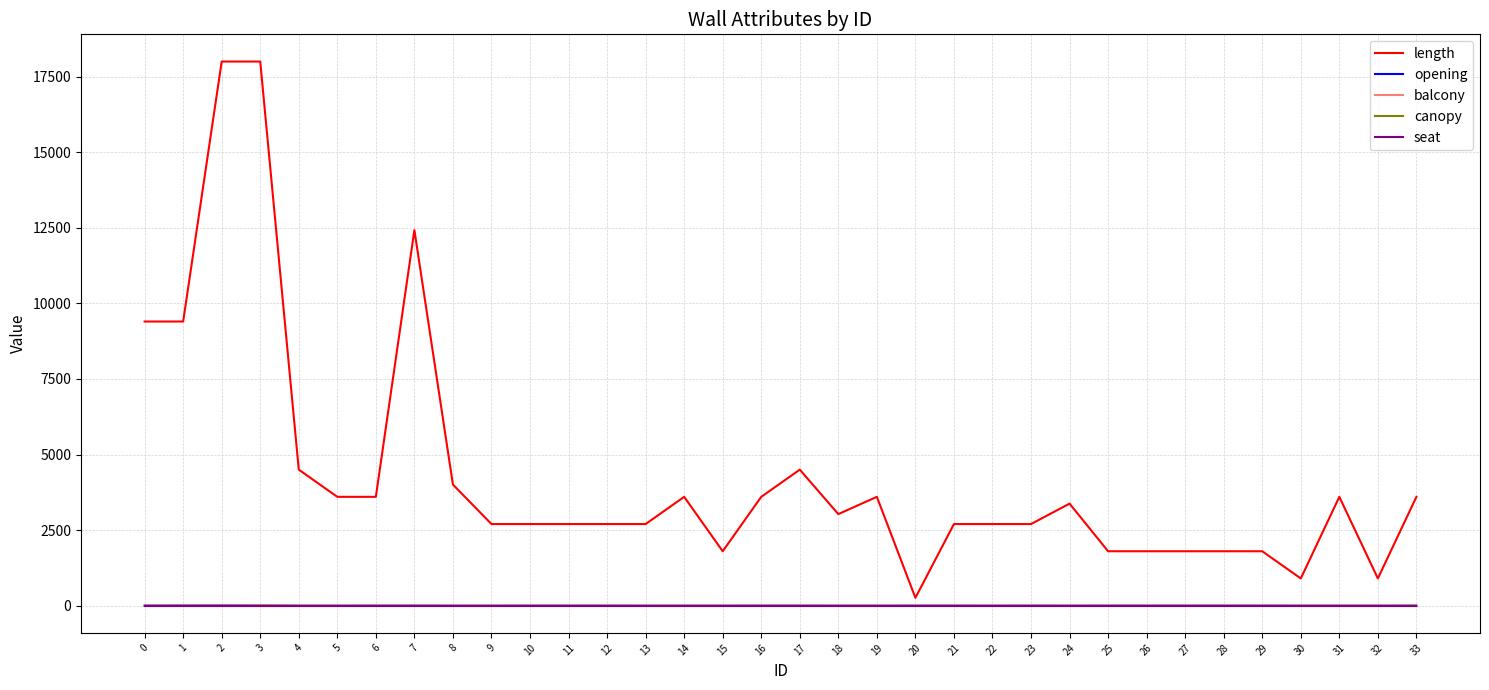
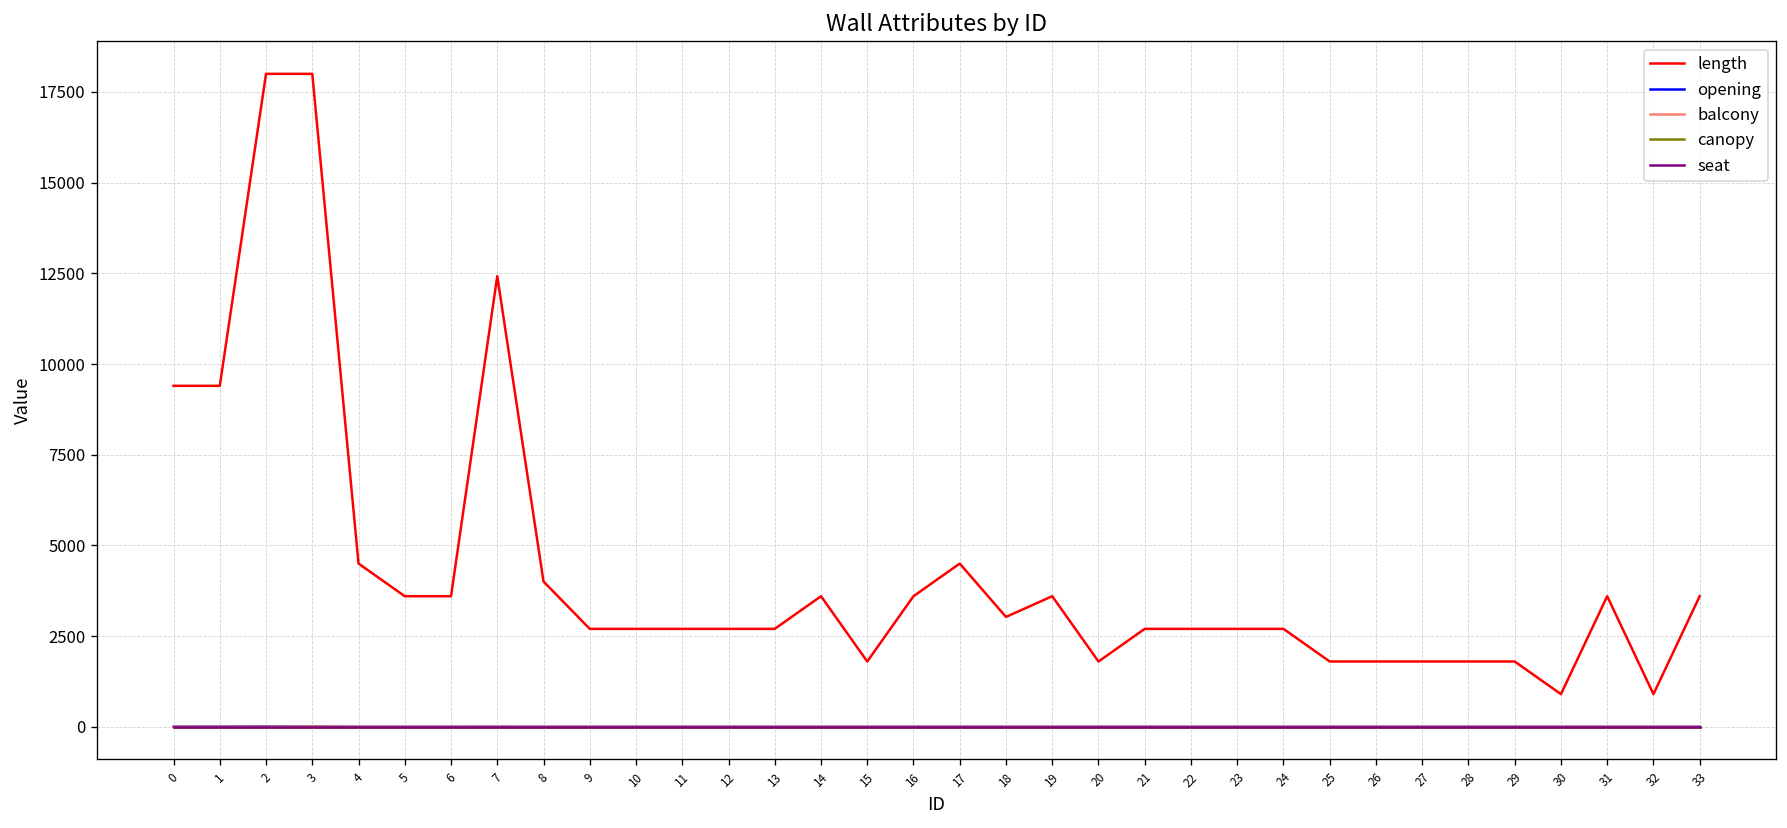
  {
    "length": {
      "0": 9400,
      "1": 9400,
      "2": 18000,
      "3": 18000,
      "4": 4500,
      "5": 3600,
      "6": 3600,
      "7": 12400,
      "8": 4000,
      "9": 2700,
      "10": 2700,
      "11": 2700,
      "12": 2700,
      "13": 2700,
      "14": 3600,
      "15": 1800,
      "16": 3600,
      "17": 4500,
      "18": 3000,
      "19": 3600,
-     "20": 300,
+     "20": 1800,
      "21": 2700,
      "22": 2700,
      "23": 2700,
-     "24": 3400,
+     "24": 2700,
      "25": 1800,
      "26": 1800,
      "27": 1800,
      "28": 1800,
      "29": 1800,
      "30": 900,
      "31": 3600,
      "32": 900,
      "33": 3600
    }
  }
